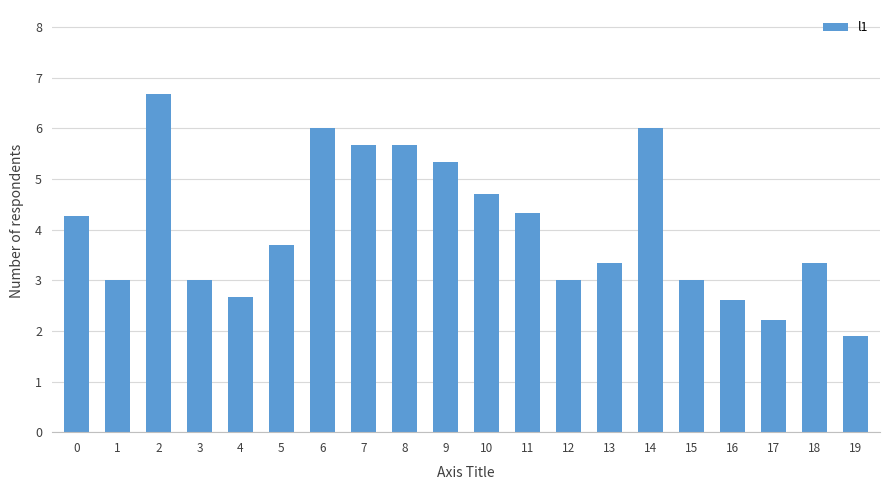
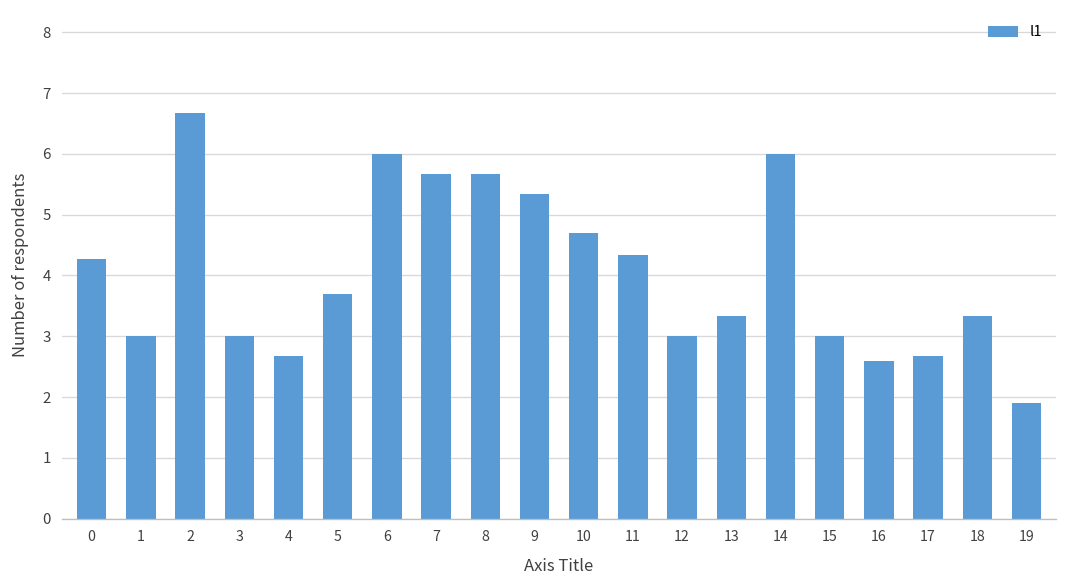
  {
    "0": 4.3,
    "1": 3.0,
    "2": 6.7,
    "3": 3.0,
    "4": 2.7,
    "5": 3.7,
    "6": 6.0,
    "7": 5.7,
    "8": 5.7,
    "9": 5.3,
    "10": 4.7,
    "11": 4.3,
    "12": 3.0,
    "13": 3.3,
    "14": 6.0,
    "15": 3.0,
    "16": 2.6,
-   "17": 2.2,
+   "17": 2.7,
    "18": 3.3,
    "19": 1.9
  }
